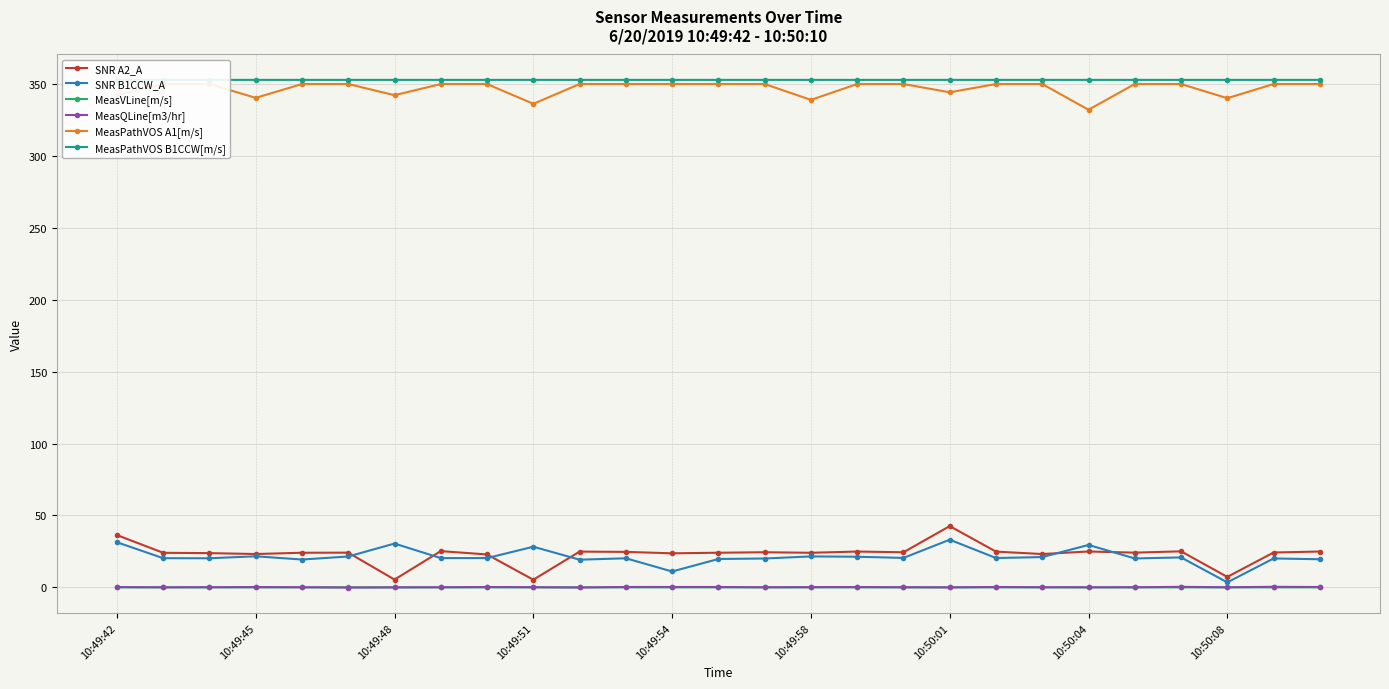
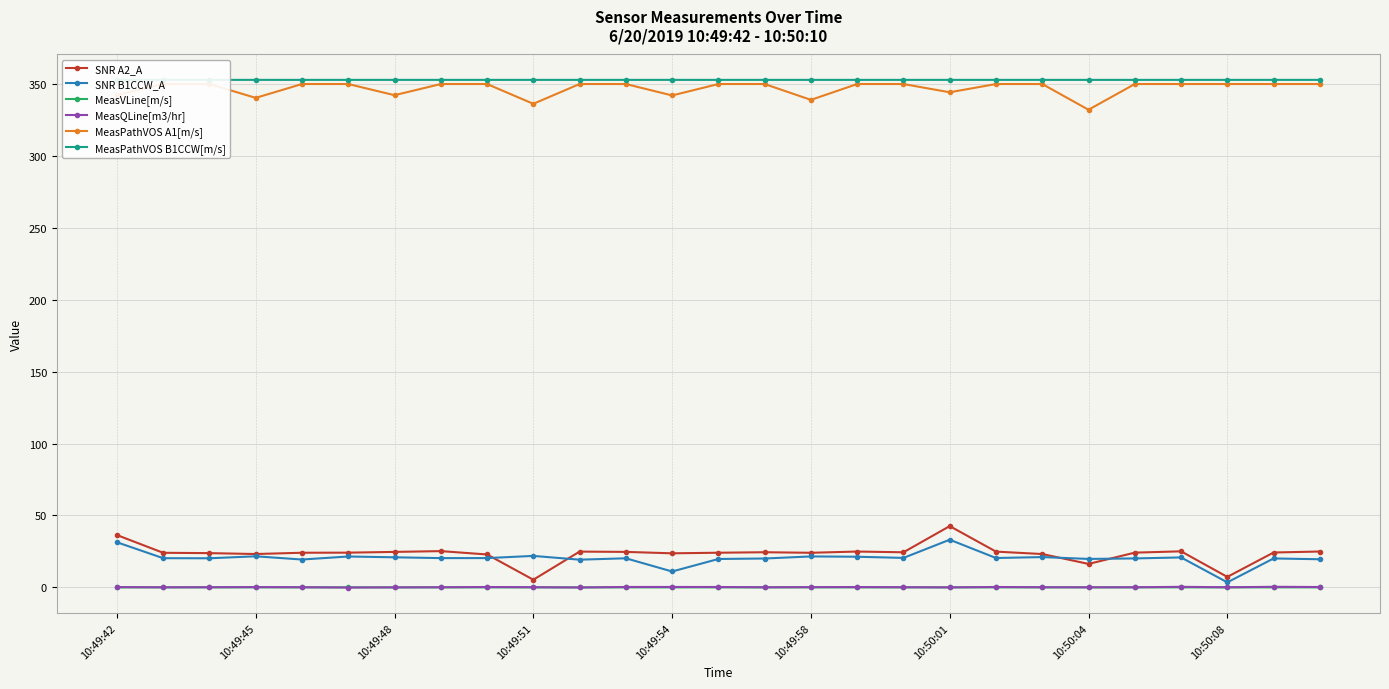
  {
    "SNR A2_A": {
      "10:49:42": 36,
-     "10:49:48": 5,
+     "10:49:48": 25,
      "10:49:51": 5,
      "10:49:54": 24,
      "10:49:58": 24,
      "10:50:01": 43,
-     "10:50:04": 25,
+     "10:50:04": 16,
      "10:50:08": 7
    },
    "SNR B1CCW_A": {
      "10:49:42": 31,
-     "10:49:48": 30,
-     "10:49:51": 28,
+     "10:49:48": 21,
+     "10:49:51": 22,
      "10:49:54": 11,
      "10:49:58": 22,
      "10:50:01": 33,
-     "10:50:04": 29,
+     "10:50:04": 20,
      "10:50:08": 3
    },
    "MeasQLine[m3/hr]": {
      "10:49:42": 0,
      "10:49:45": 0,
      "10:49:48": 0,
      "10:49:51": 0,
      "10:49:54": 0,
      "10:49:58": 0,
      "10:50:01": 0,
      "10:50:04": 0,
      "10:50:08": 0
    },
    "MeasPathVOS A1[m/s]": {
      "10:49:45": 340,
      "10:49:48": 342,
      "10:49:51": 336,
-     "10:49:54": 350,
+     "10:49:54": 342,
      "10:49:58": 339,
      "10:50:01": 344,
      "10:50:04": 332,
-     "10:50:08": 340
+     "10:50:08": 350
    },
    "MeasPathVOS B1CCW[m/s]": {
      "10:49:45": 353,
      "10:49:48": 353,
      "10:49:51": 353,
      "10:49:54": 353,
      "10:49:58": 353,
      "10:50:01": 353,
      "10:50:04": 353,
      "10:50:08": 353
    }
  }
